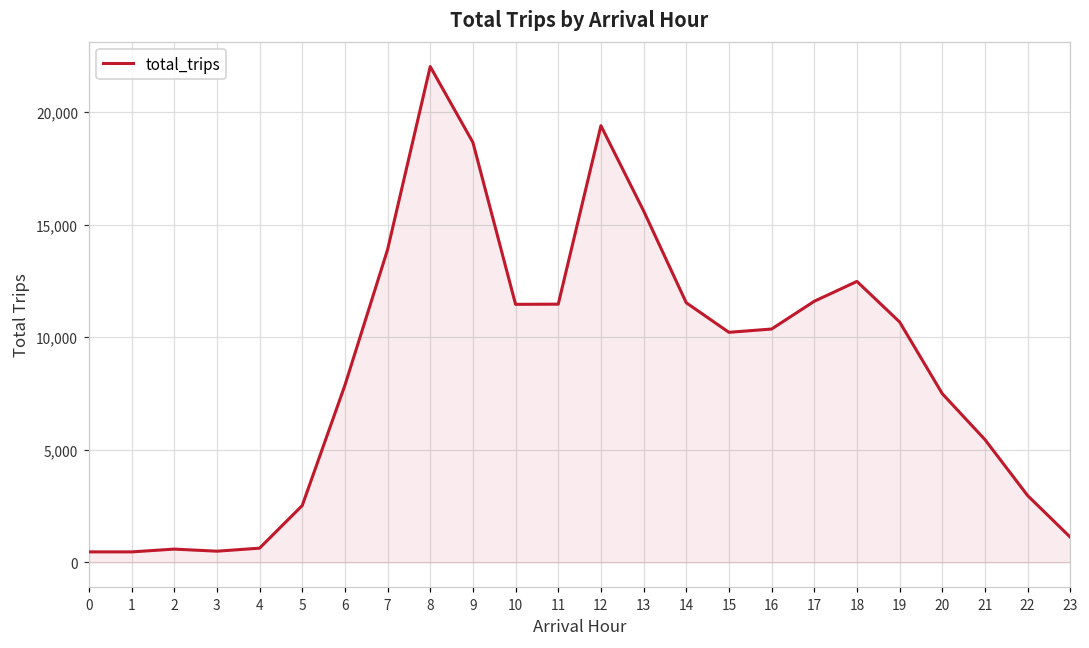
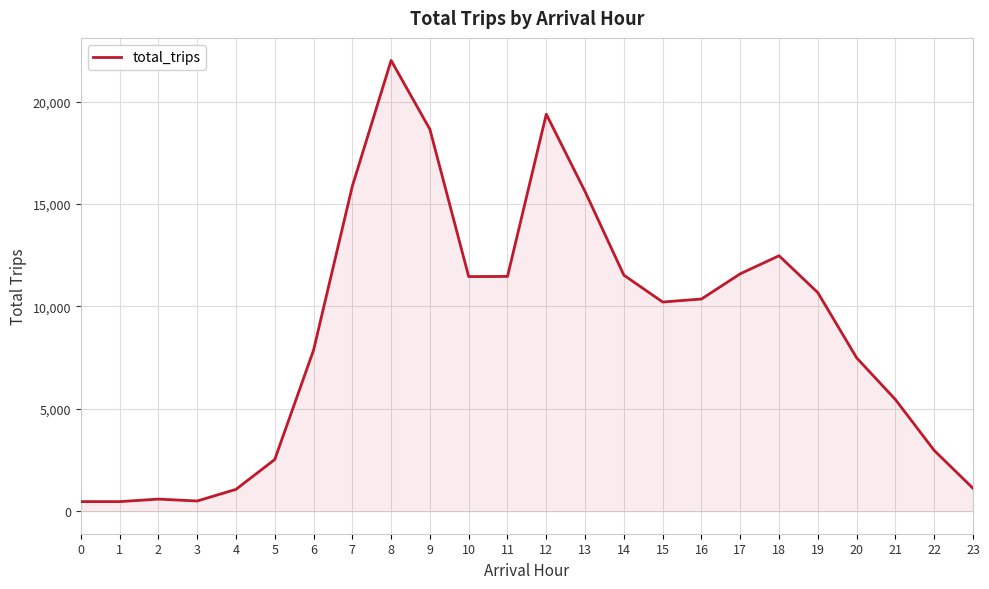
  {
    "0": "500",
    "1": "500",
    "2": "600",
    "3": "500",
-   "4": "600",
+   "4": "1,100",
    "5": "2,500",
    "6": "7,900",
-   "7": "13,900",
+   "7": "15,900",
    "8": "22,000",
    "9": "18,600",
    "10": "11,500",
    "11": "11,500",
    "12": "19,400",
    "13": "15,600",
    "14": "11,500",
    "15": "10,200",
    "16": "10,400",
    "17": "11,600",
    "18": "12,500",
    "19": "10,700",
    "20": "7,500",
    "21": "5,500",
    "22": "3,000",
    "23": "1,100"
  }
